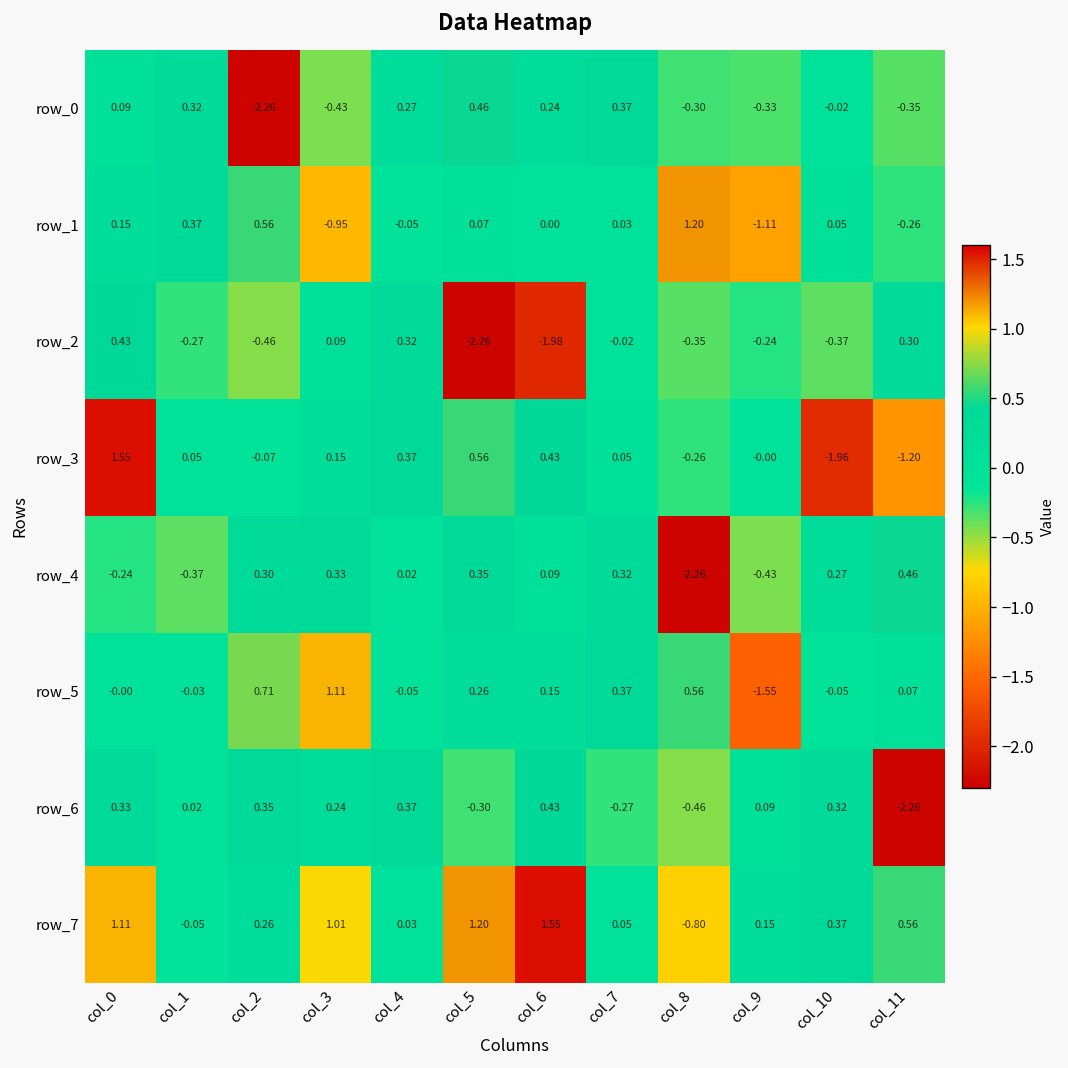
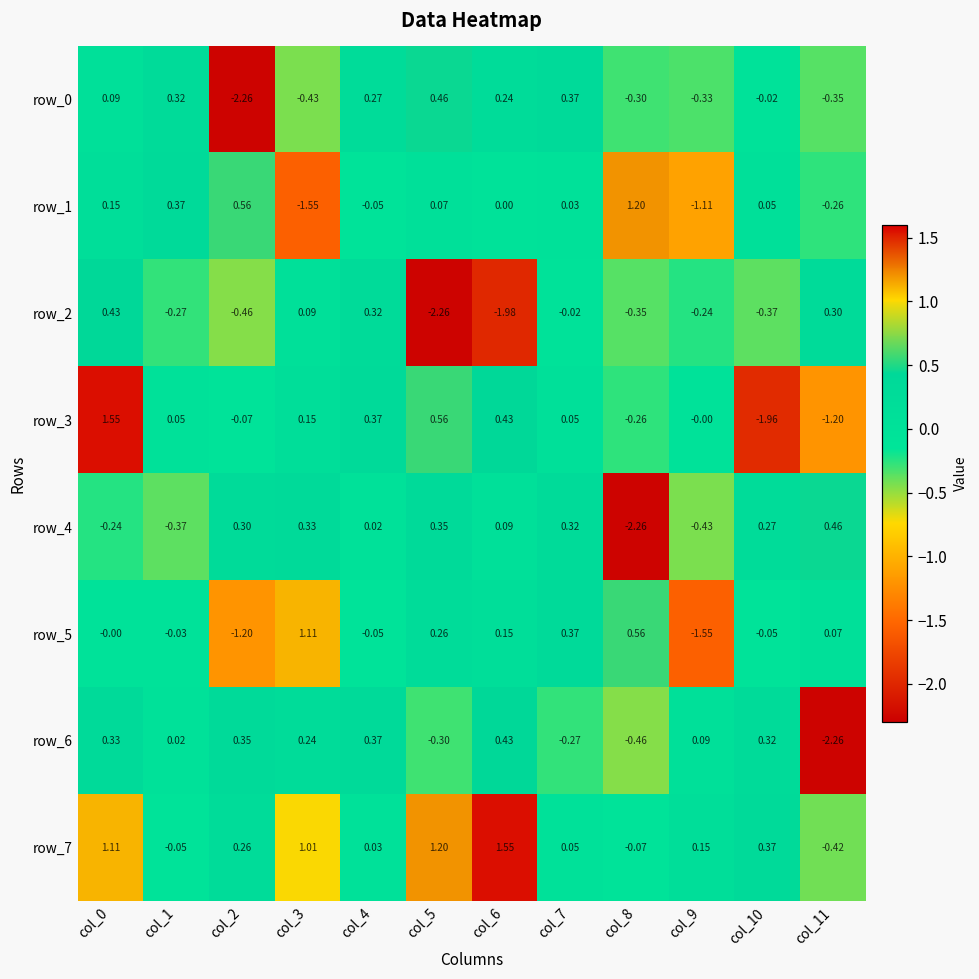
  {
    "row_0": {
      "col_0": 0.09,
      "col_1": 0.32,
      "col_2": -2.26,
      "col_3": -0.43,
      "col_4": 0.27,
      "col_5": 0.46,
      "col_6": 0.24,
      "col_7": 0.37,
      "col_8": -0.30,
      "col_9": -0.33,
      "col_10": -0.02,
      "col_11": -0.35
    },
    "row_1": {
      "col_0": 0.15,
      "col_1": 0.37,
      "col_2": 0.56,
-     "col_3": -0.95,
+     "col_3": -1.55,
      "col_4": -0.05,
      "col_5": 0.07,
      "col_6": 0.00,
      "col_7": 0.03,
      "col_8": 1.20,
      "col_9": -1.11,
      "col_10": 0.05,
      "col_11": -0.26
    },
    "row_2": {
      "col_0": 0.43,
      "col_1": -0.27,
      "col_2": -0.46,
      "col_3": 0.09,
      "col_4": 0.32,
      "col_5": -2.26,
      "col_6": -1.98,
      "col_7": -0.02,
      "col_8": -0.35,
      "col_9": -0.24,
      "col_10": -0.37,
      "col_11": 0.30
    },
    "row_3": {
      "col_0": 1.55,
      "col_1": 0.05,
      "col_2": -0.07,
      "col_3": 0.15,
      "col_4": 0.37,
      "col_5": 0.56,
      "col_6": 0.43,
      "col_7": 0.05,
      "col_8": -0.26,
      "col_9": -0.00,
      "col_10": -1.96,
      "col_11": -1.20
    },
    "row_4": {
      "col_0": -0.24,
      "col_1": -0.37,
      "col_2": 0.30,
      "col_3": 0.33,
      "col_4": 0.02,
      "col_5": 0.35,
      "col_6": 0.09,
      "col_7": 0.32,
      "col_8": -2.26,
      "col_9": -0.43,
      "col_10": 0.27,
      "col_11": 0.46
    },
    "row_5": {
      "col_0": -0.00,
      "col_1": -0.03,
-     "col_2": 0.71,
+     "col_2": -1.20,
      "col_3": 1.11,
      "col_4": -0.05,
      "col_5": 0.26,
      "col_6": 0.15,
      "col_7": 0.37,
      "col_8": 0.56,
      "col_9": -1.55,
      "col_10": -0.05,
      "col_11": 0.07
    },
    "row_6": {
      "col_0": 0.33,
      "col_1": 0.02,
      "col_2": 0.35,
      "col_3": 0.24,
      "col_4": 0.37,
      "col_5": -0.30,
      "col_6": 0.43,
      "col_7": -0.27,
      "col_8": -0.46,
      "col_9": 0.09,
      "col_10": 0.32,
      "col_11": -2.26
    },
    "row_7": {
      "col_0": 1.11,
      "col_1": -0.05,
      "col_2": 0.26,
      "col_3": 1.01,
      "col_4": 0.03,
      "col_5": 1.20,
      "col_6": 1.55,
      "col_7": 0.05,
-     "col_8": -0.80,
+     "col_8": -0.07,
      "col_9": 0.15,
      "col_10": 0.37,
-     "col_11": 0.56
+     "col_11": -0.42
    }
  }
